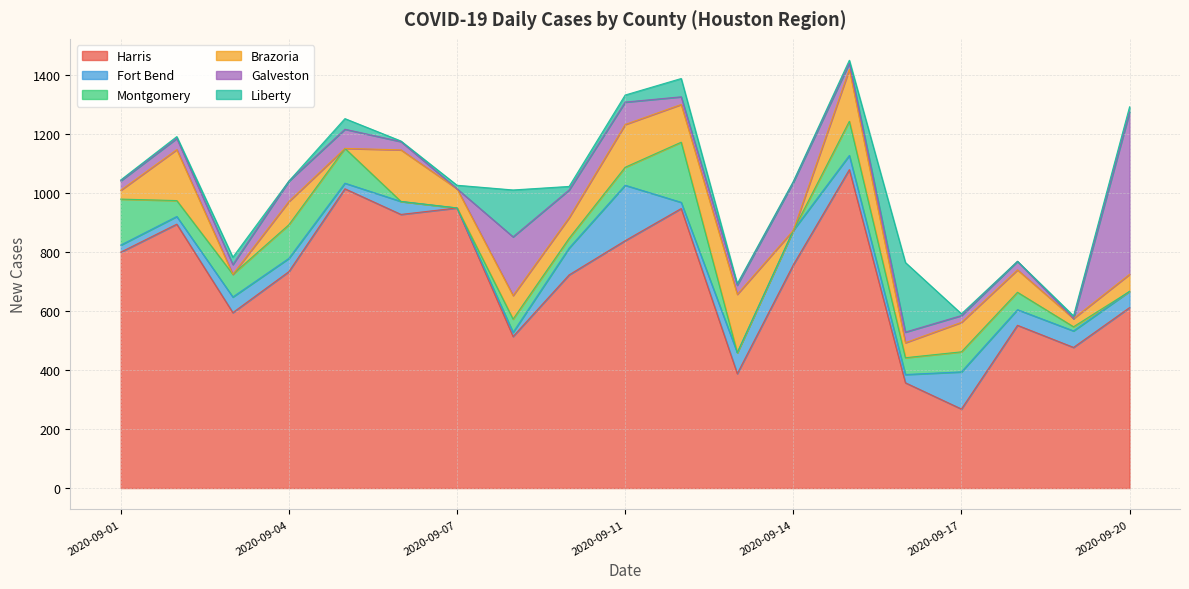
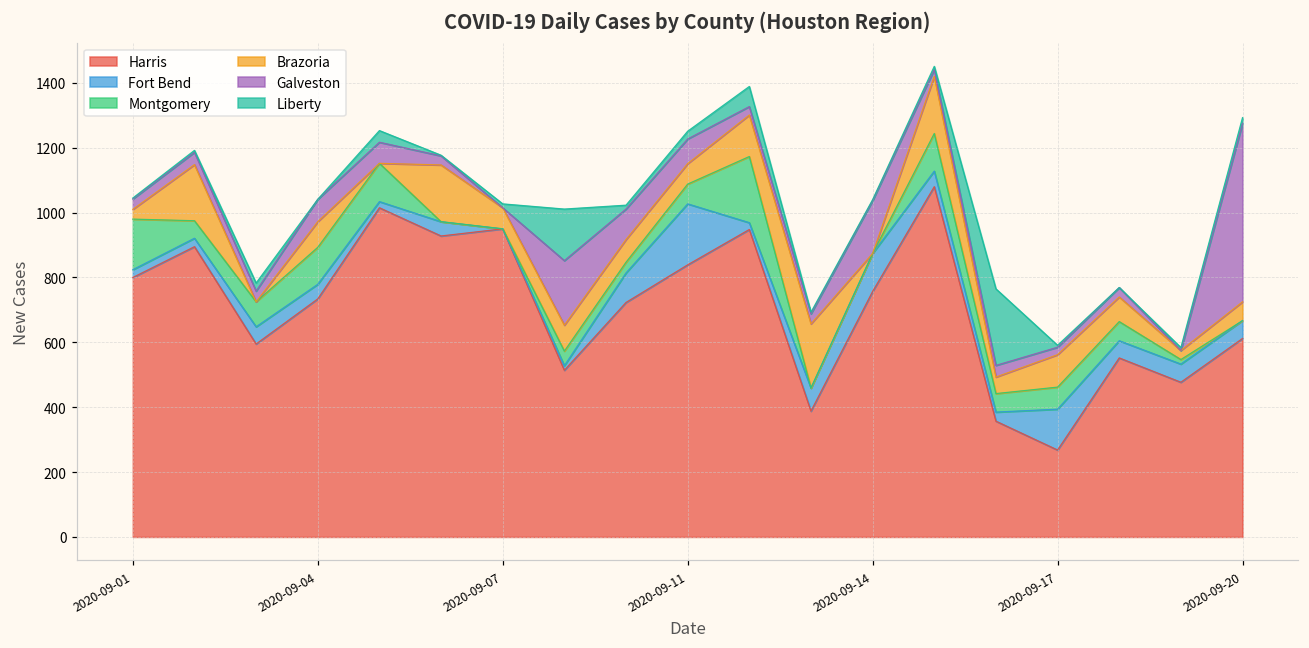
  {
    "Harris": {
      "2020-09-01": 800,
      "2020-09-04": 730,
      "2020-09-11": 840,
      "2020-09-14": 760,
      "2020-09-17": 270,
      "2020-09-20": 610
    },
    "Fort Bend": {
      "2020-09-01": 20,
      "2020-09-04": 50,
      "2020-09-11": 190,
      "2020-09-17": 130
    },
    "Brazoria": {
      "2020-09-01": 30,
      "2020-09-04": 80,
-     "2020-09-11": 150,
+     "2020-09-11": 60,
      "2020-09-17": 100,
      "2020-09-20": 60
    },
    "Galveston": {
      "2020-09-11": 80,
      "2020-09-20": 550
    }
  }
